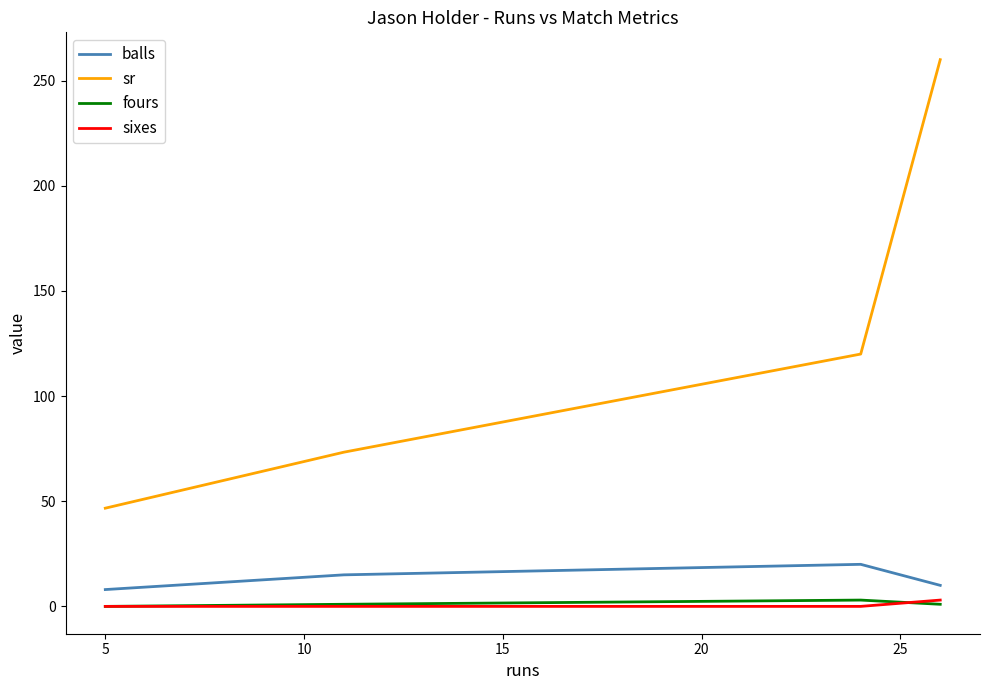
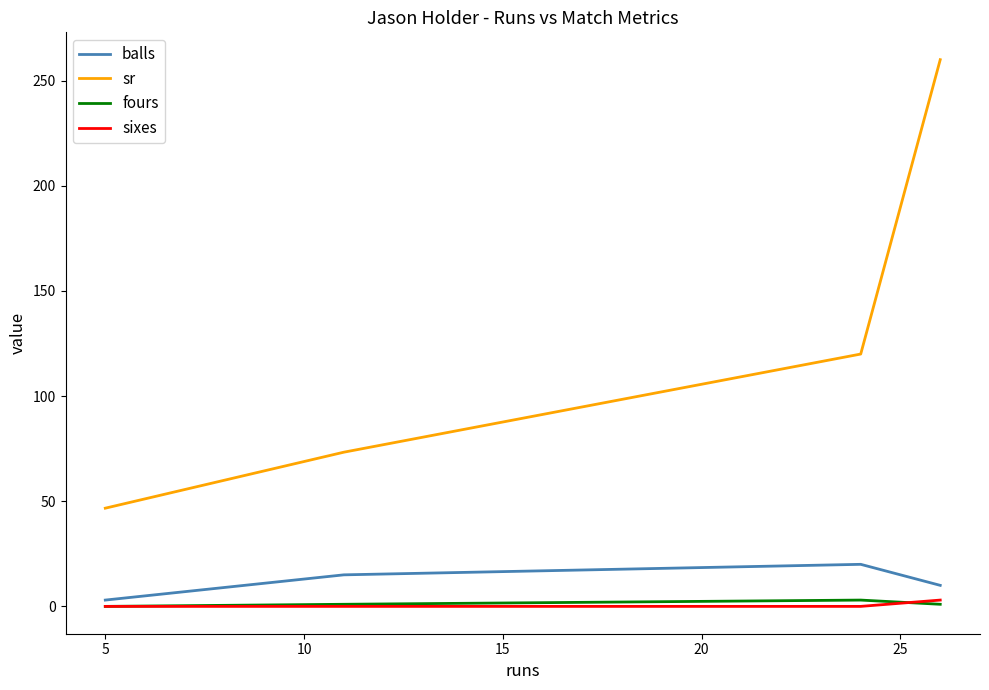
  {
    "balls": {
-     "5": 8
+     "5": 3
    },
    "sr": {
      "5": 47
    }
  }
